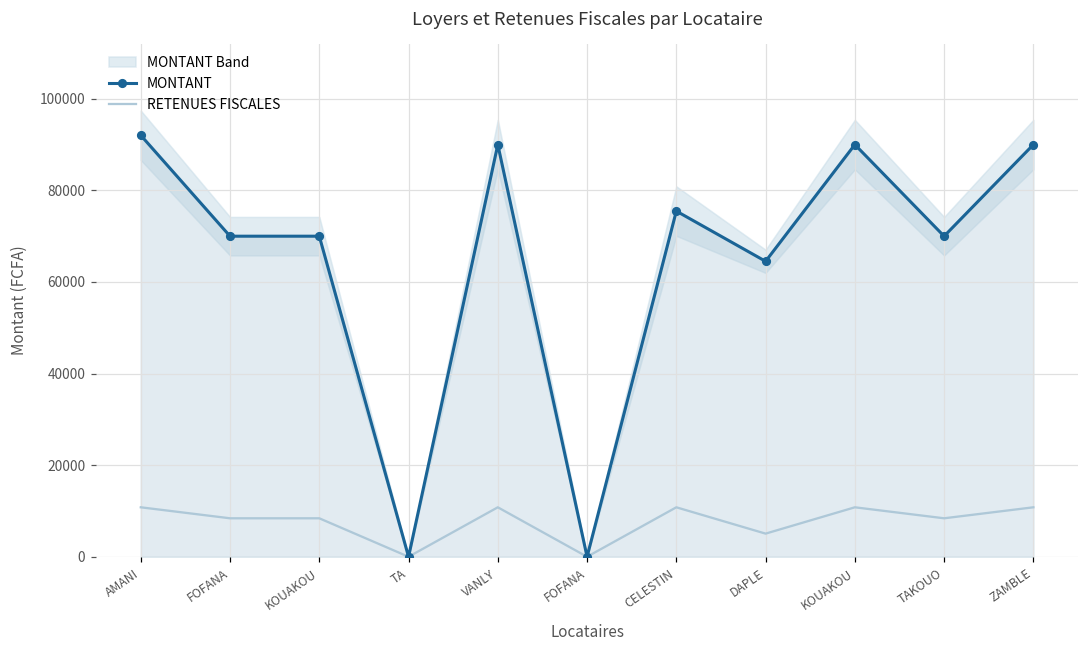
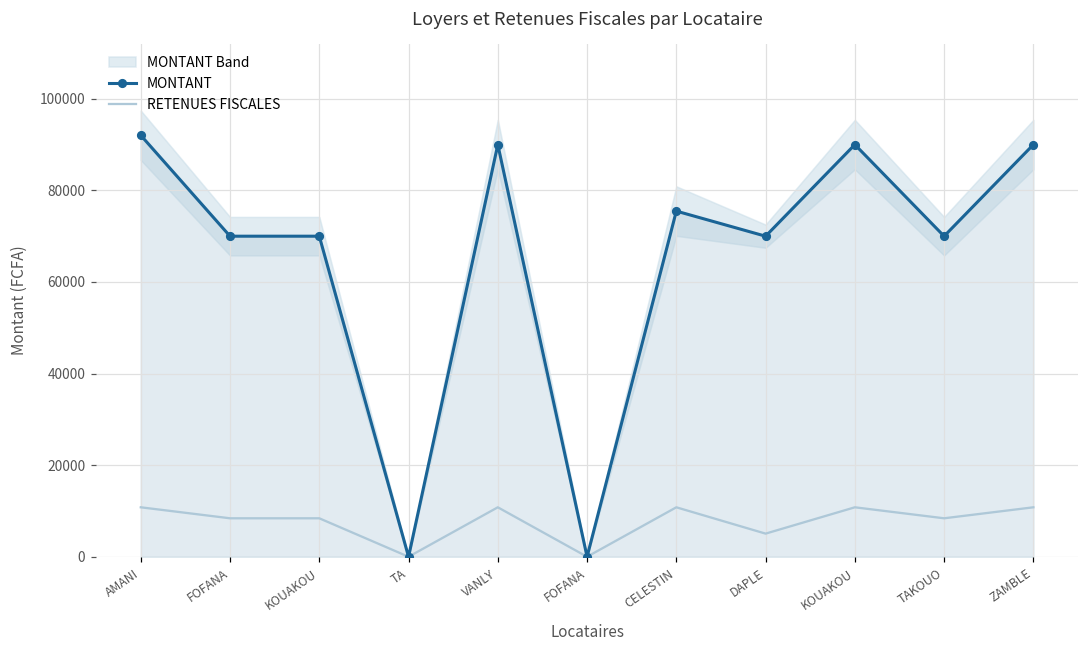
  {
    "MONTANT": {
      "AMANI": 92000,
      "VANLY": 90000,
      "CELESTIN": 75000,
-     "DAPLE": 65000,
+     "DAPLE": 70000,
      "TAKOUO": 70000,
      "ZAMBLE": 90000
    }
  }
